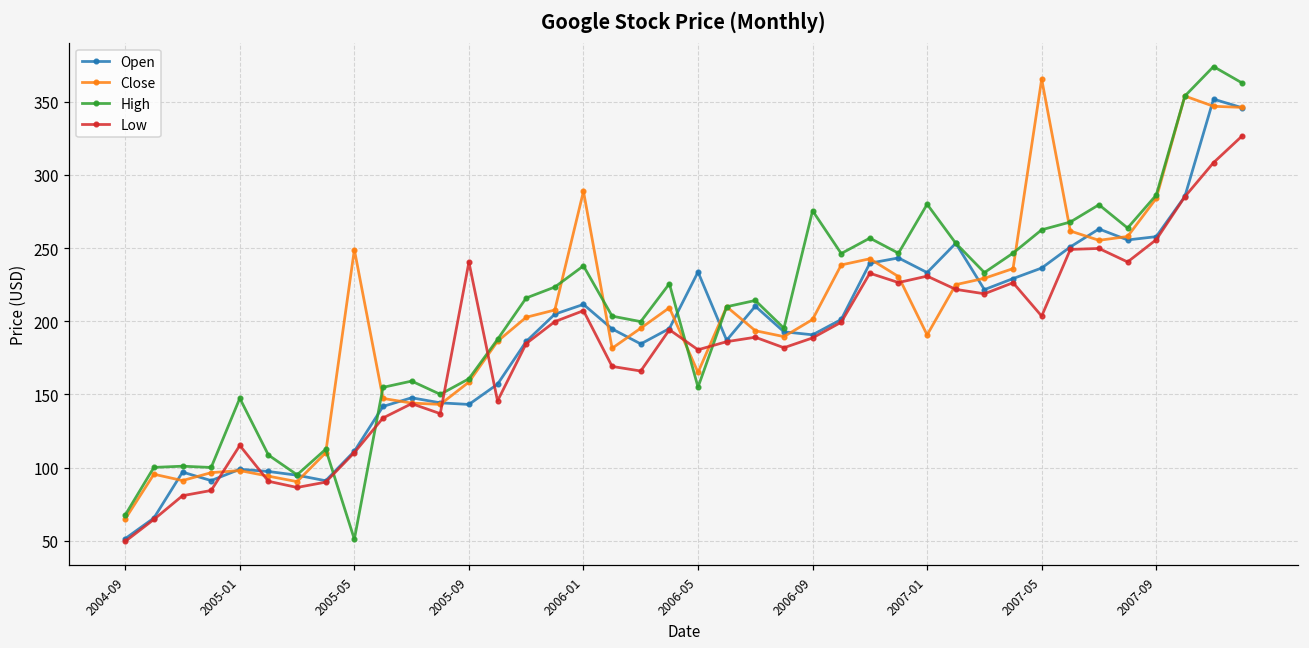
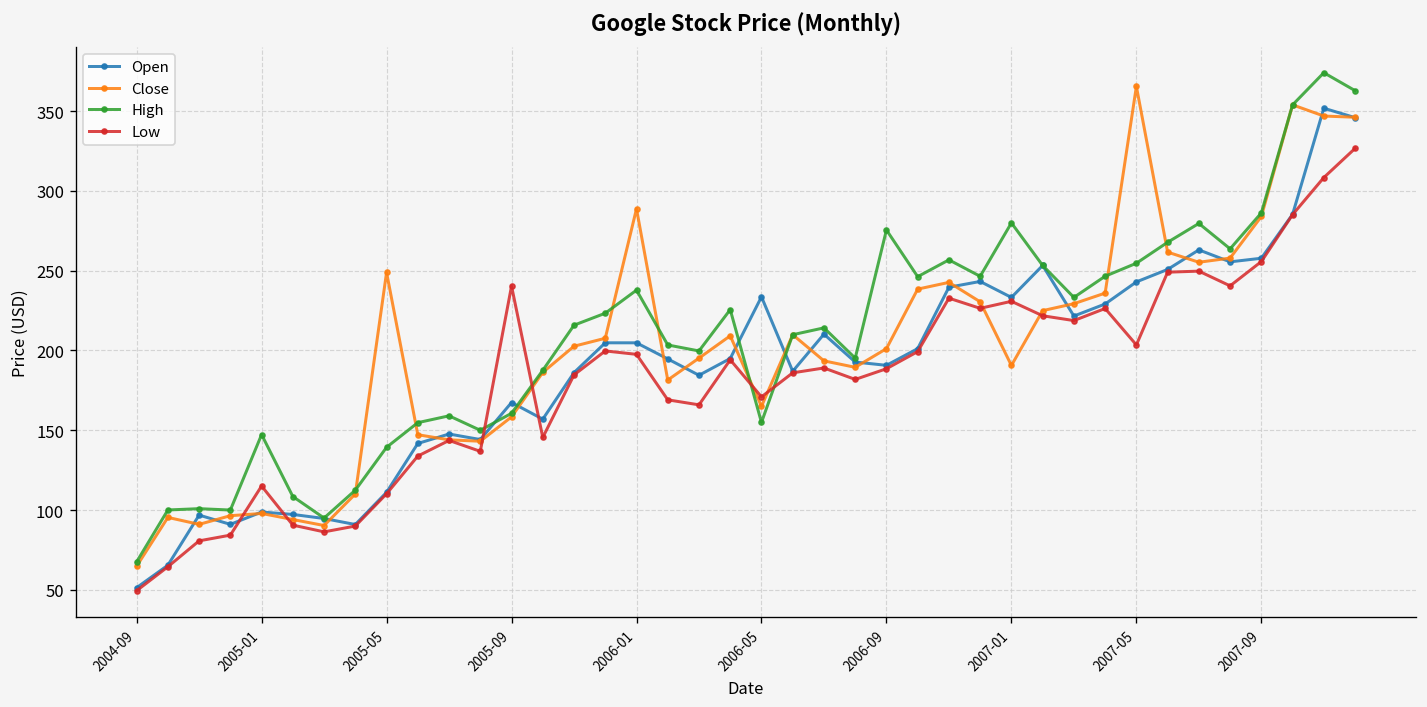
  {
    "Open": {
-     "2005-09": 143,
-     "2006-01": 211,
+     "2005-09": 167,
+     "2006-01": 205,
      "2006-05": 234,
      "2006-09": 191,
      "2007-01": 233,
-     "2007-05": 236,
+     "2007-05": 243,
      "2007-09": 258
    },
    "Close": {
      "2004-09": 65,
      "2005-05": 249,
      "2005-09": 158,
      "2006-01": 289,
      "2006-05": 165,
      "2006-09": 201,
      "2007-01": 191,
      "2007-05": 365,
      "2007-09": 284
    },
    "High": {
      "2004-09": 68,
      "2005-01": 147,
-     "2005-05": 51,
+     "2005-05": 139,
      "2005-09": 161,
      "2006-01": 238,
      "2006-05": 155,
      "2006-09": 275,
      "2007-01": 280,
-     "2007-05": 262,
+     "2007-05": 255,
      "2007-09": 286
    },
    "Low": {
      "2005-01": 115,
      "2005-09": 240,
-     "2006-01": 207,
-     "2006-05": 180,
+     "2006-01": 198,
+     "2006-05": 171,
      "2006-09": 189,
      "2007-01": 231,
      "2007-05": 203,
      "2007-09": 256
    }
  }
